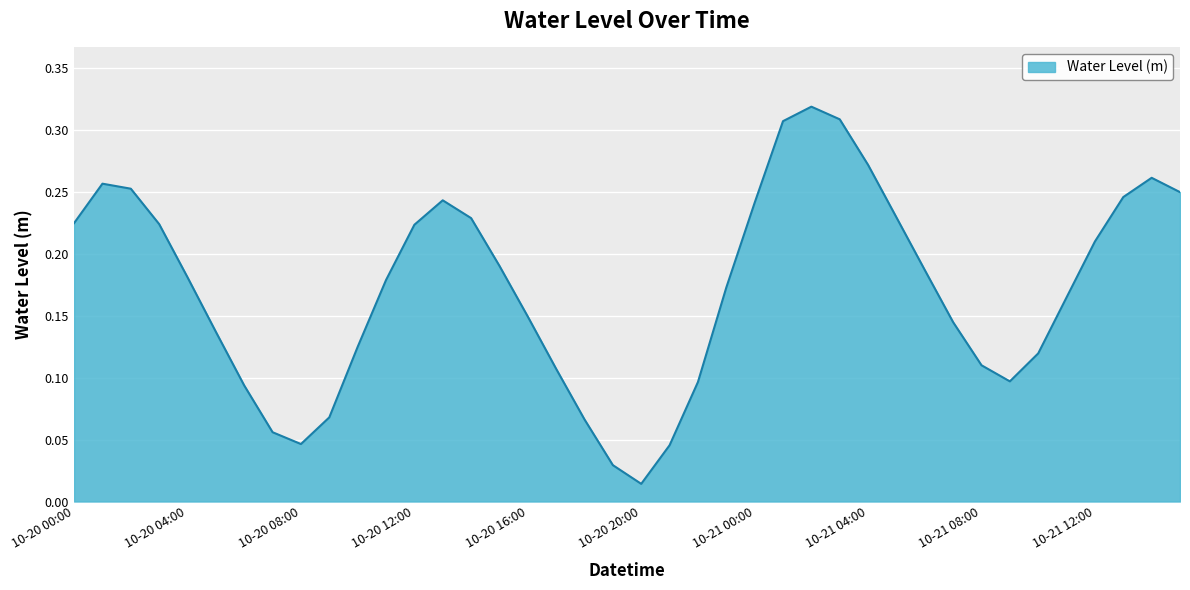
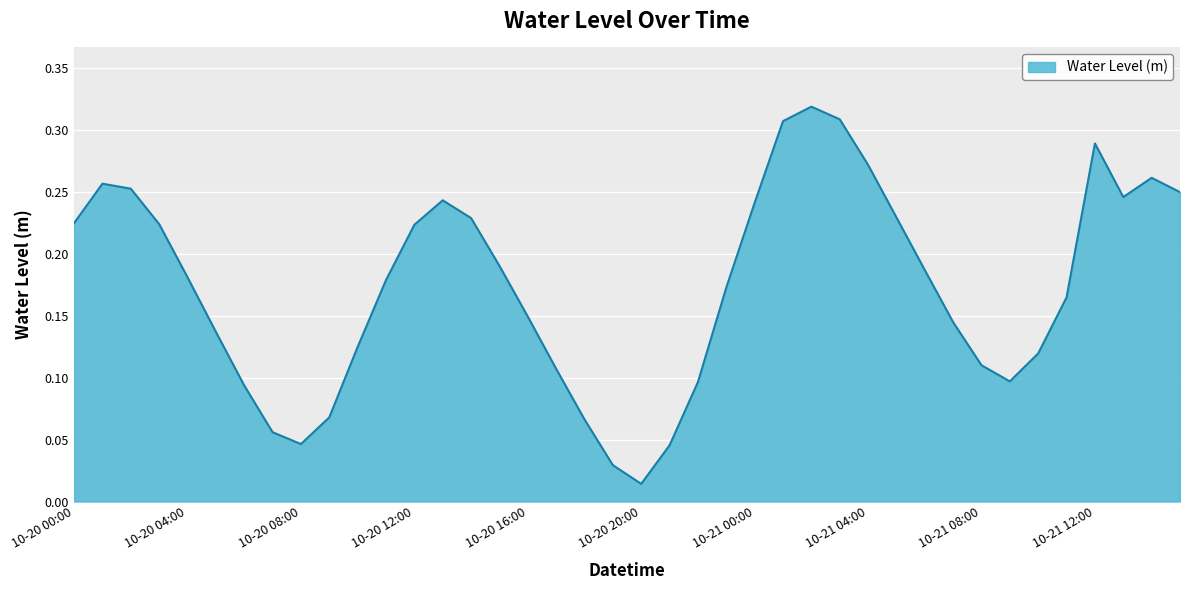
  {
    "10-20 00:00": 0.225,
    "10-20 04:00": 0.181,
    "10-20 08:00": 0.046,
    "10-20 12:00": 0.223,
    "10-20 16:00": 0.149,
    "10-20 20:00": 0.014,
    "10-21 00:00": 0.241,
    "10-21 04:00": 0.272,
    "10-21 08:00": 0.110,
-   "10-21 12:00": 0.210
+   "10-21 12:00": 0.289
  }
